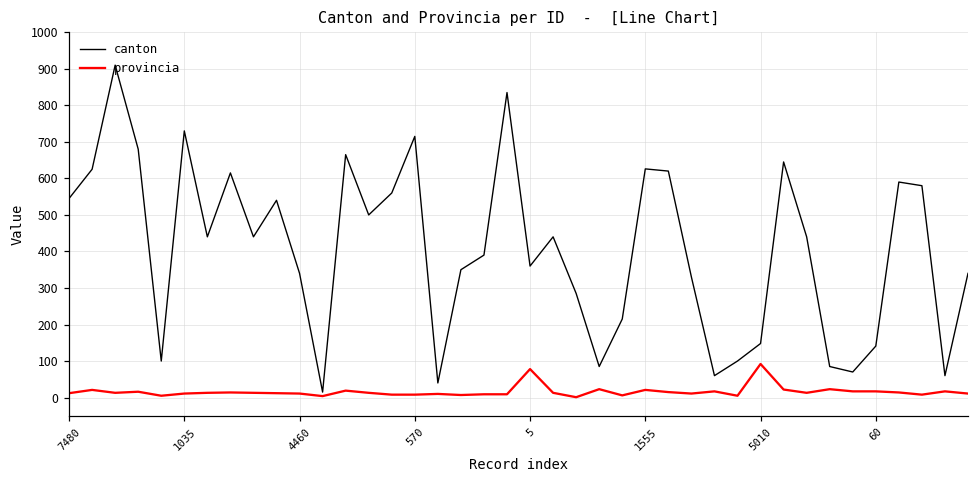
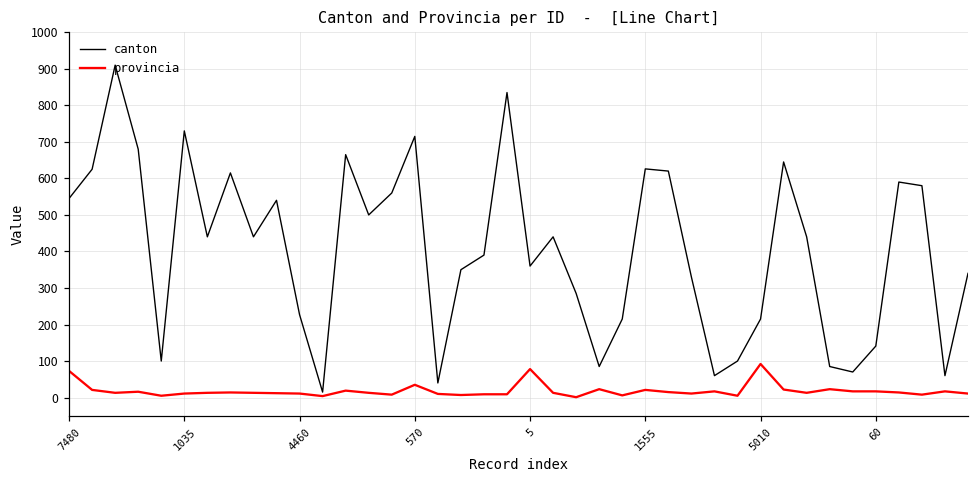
  {
    "canton": {
      "7480": 550,
      "1035": 730,
-     "4460": 340,
+     "4460": 230,
      "570": 720,
      "5": 360,
      "1555": 630,
-     "5010": 150,
+     "5010": 220,
      "60": 140
    },
    "provincia": {
-     "7480": 10,
+     "7480": 70,
      "1035": 10,
      "4460": 10,
-     "570": 10,
+     "570": 40,
      "5": 80,
      "1555": 20,
      "5010": 90,
      "60": 20
    }
  }
